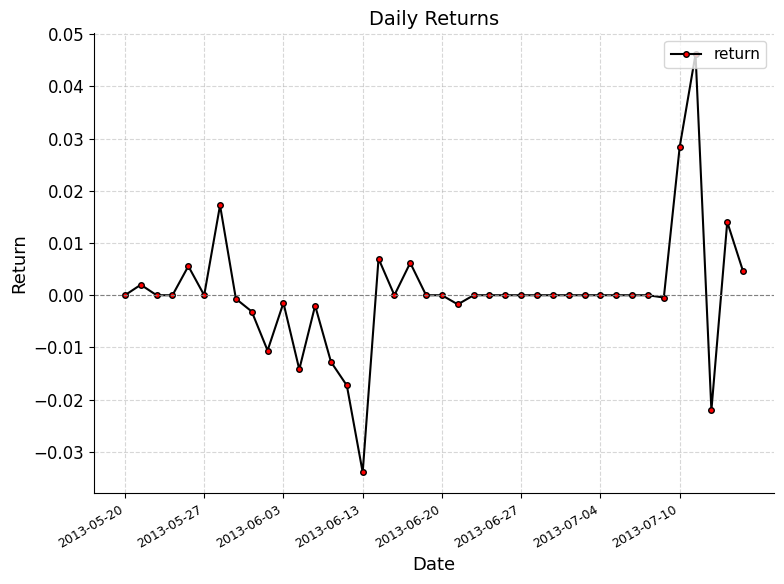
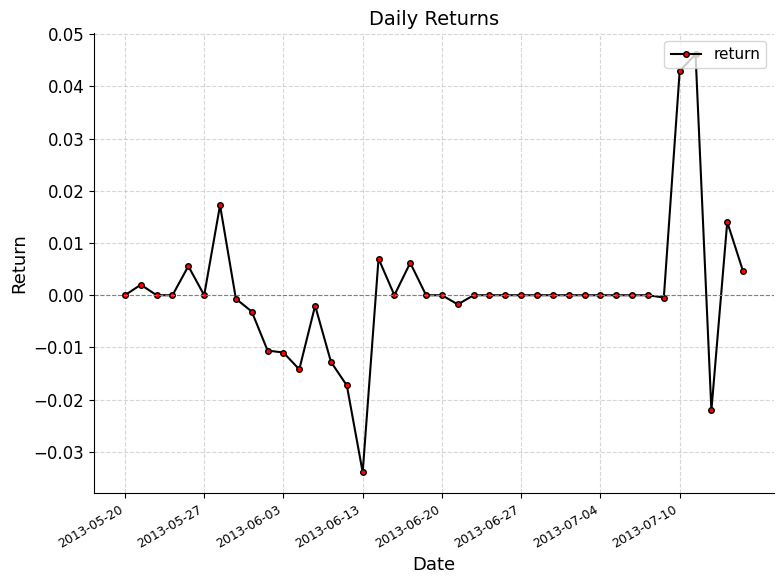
  {
    "2013-05-20": 0.000,
    "2013-05-27": 0.000,
-   "2013-06-03": -0.001,
+   "2013-06-03": -0.011,
    "2013-06-13": -0.034,
    "2013-06-20": 0.000,
    "2013-06-27": 0.000,
    "2013-07-04": 0.000,
-   "2013-07-10": 0.028
+   "2013-07-10": 0.043
  }
